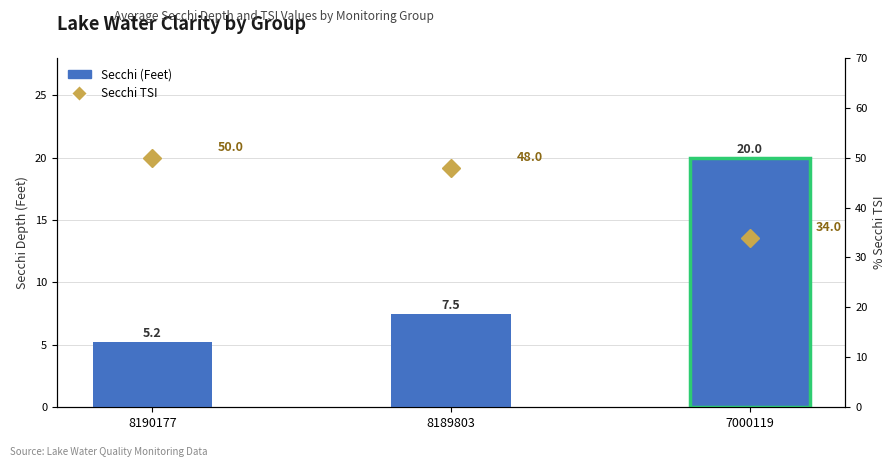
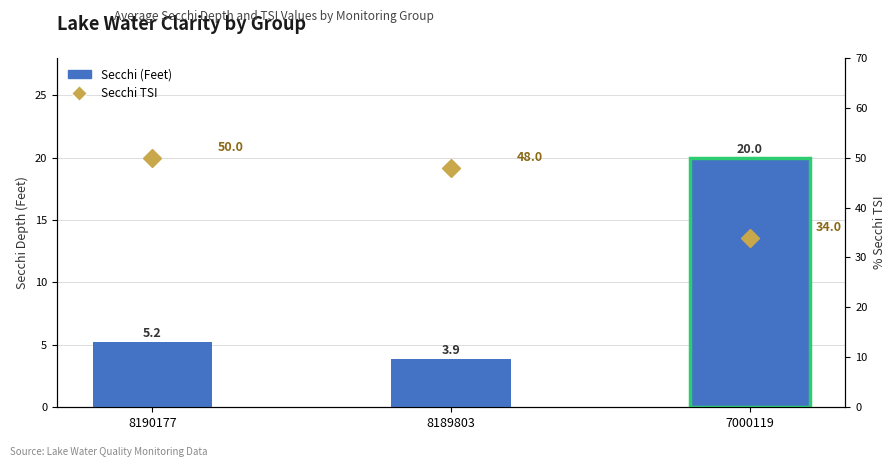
  {
    "Secchi (Feet)": {
      "8190177": 5.2,
-     "8189803": 7.5,
+     "8189803": 3.9,
      "7000119": 20.0
    }
  }
